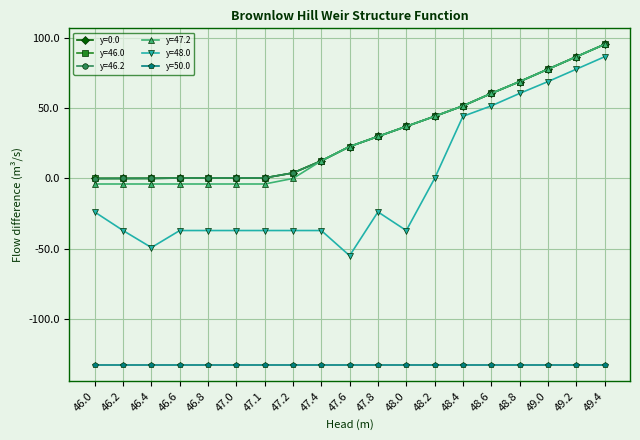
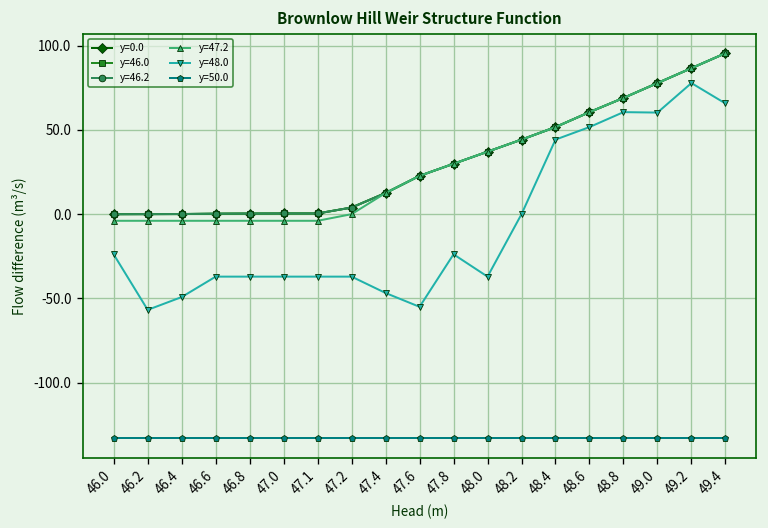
  {
    "y=48.0": {
      "46.0": -24,
-     "46.2": -37,
+     "46.2": -57,
      "46.4": -49,
      "46.6": -37,
      "46.8": -37,
      "47.0": -37,
      "47.1": -37,
      "47.2": -37,
-     "47.4": -37,
+     "47.4": -47,
      "47.6": -55,
      "47.8": -24,
      "48.0": -37,
      "48.2": 0,
      "48.4": 44,
      "48.6": 52,
      "48.8": 61,
-     "49.0": 69,
+     "49.0": 60,
      "49.2": 78,
-     "49.4": 87
+     "49.4": 66
    },
    "y=50.0": {
      "46.0": -133,
      "46.2": -133,
      "46.4": -133,
      "46.6": -133,
      "46.8": -133,
      "47.0": -133,
      "47.1": -133,
      "47.2": -133,
      "47.4": -133,
      "47.6": -133,
      "47.8": -133,
      "48.0": -133,
      "48.2": -133,
      "48.4": -133,
      "48.6": -133,
      "48.8": -133,
      "49.0": -133,
      "49.2": -133,
      "49.4": -133
    }
  }
